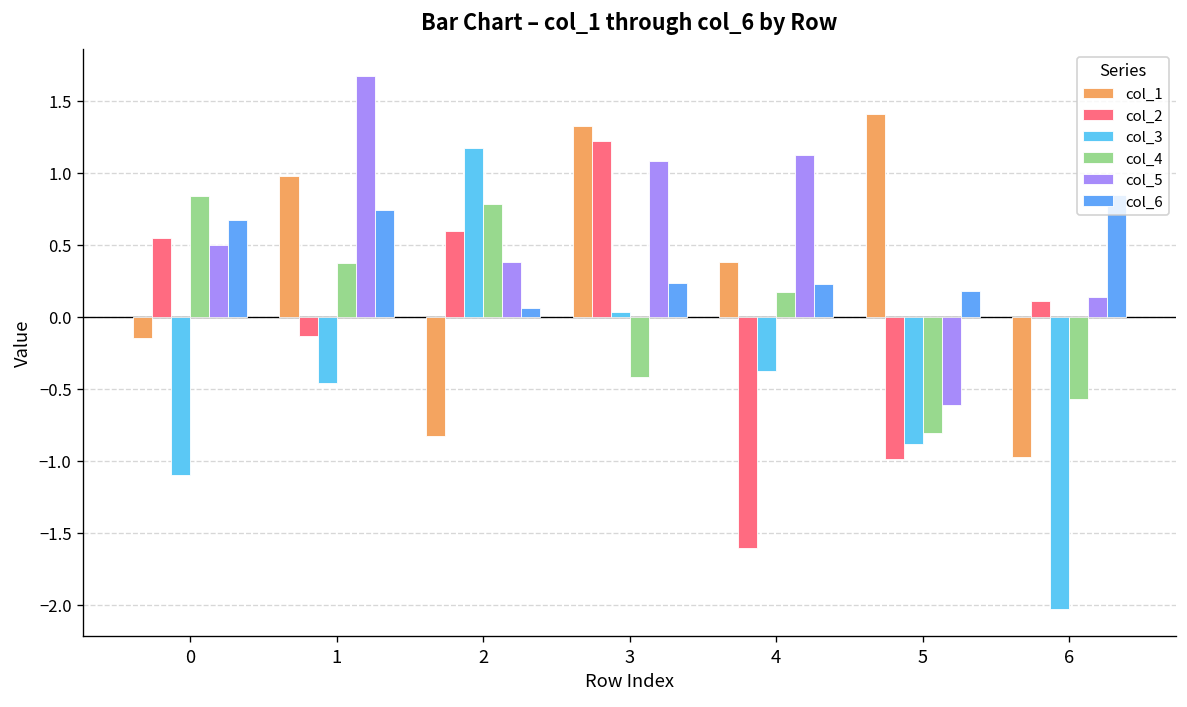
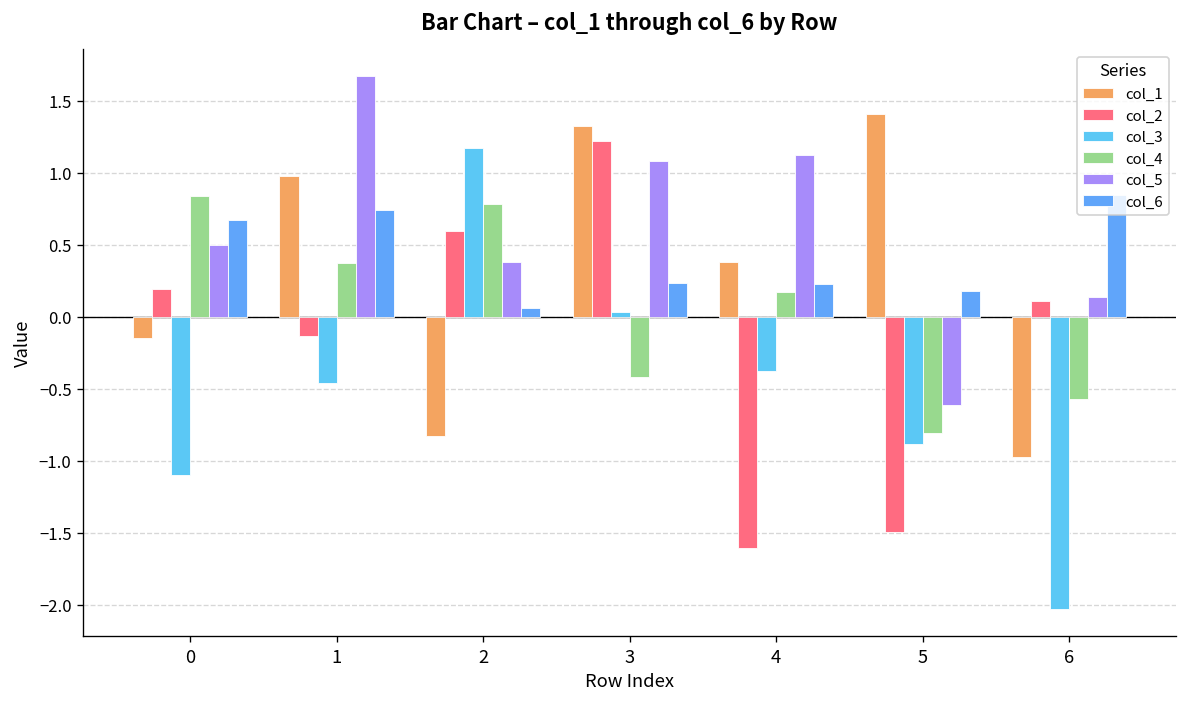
  {
    "col_1": {
      "0": -0.14,
      "1": 0.98,
      "2": -0.83,
      "3": 1.33,
      "4": 0.38,
      "5": 1.41,
      "6": -0.97
    },
    "col_2": {
-     "0": 0.55,
+     "0": 0.20,
      "1": -0.13,
      "2": 0.60,
      "3": 1.22,
      "4": -1.61,
-     "5": -0.99,
+     "5": -1.50,
      "6": 0.11
    },
    "col_4": {
      "0": 0.84,
      "1": 0.37,
      "2": 0.78,
      "3": -0.42,
      "4": 0.18,
      "5": -0.81,
      "6": -0.57
    },
    "col_5": {
      "0": 0.50,
      "1": 1.68,
      "2": 0.38,
      "3": 1.08,
      "4": 1.13,
      "5": -0.61,
      "6": 0.14
    }
  }
